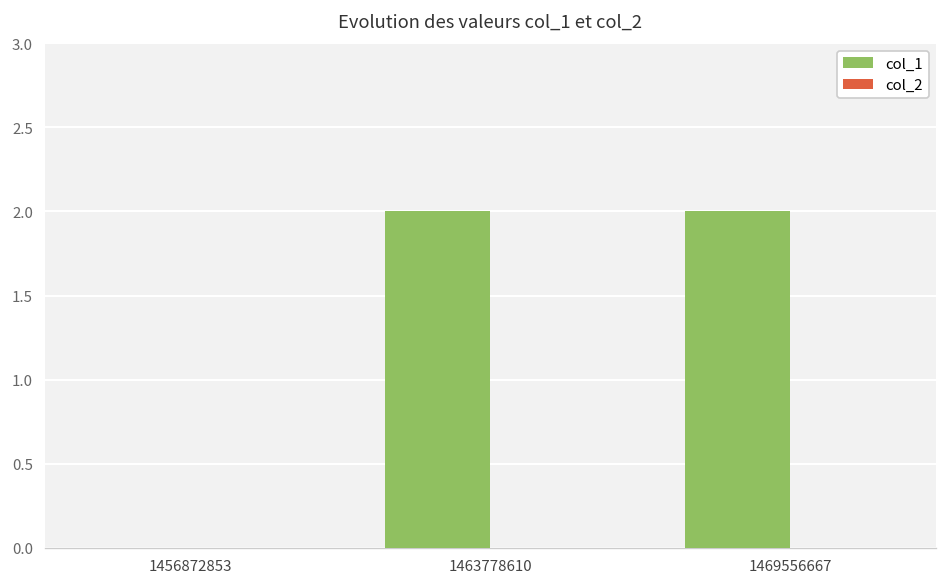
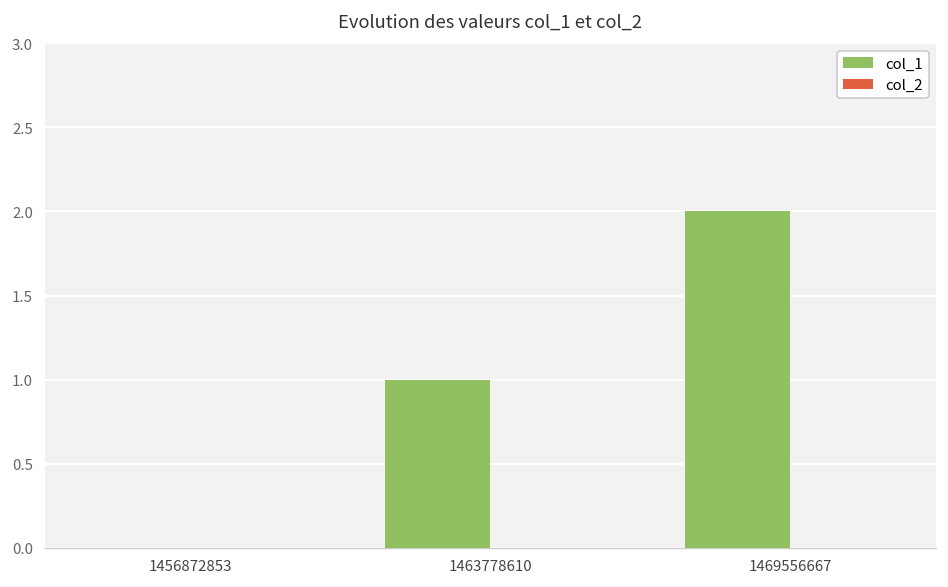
  {
    "col_1": {
      "1456872853": 0,
-     "1463778610": 2,
+     "1463778610": 1,
      "1469556667": 2
    },
    "col_2": {
      "1456872853": 0,
      "1463778610": 0,
      "1469556667": 0
    }
  }
